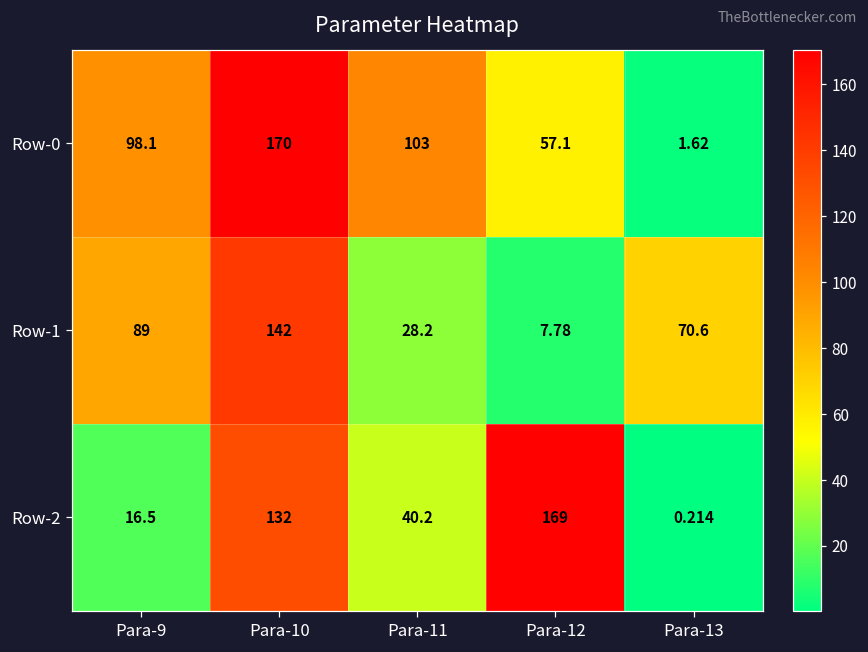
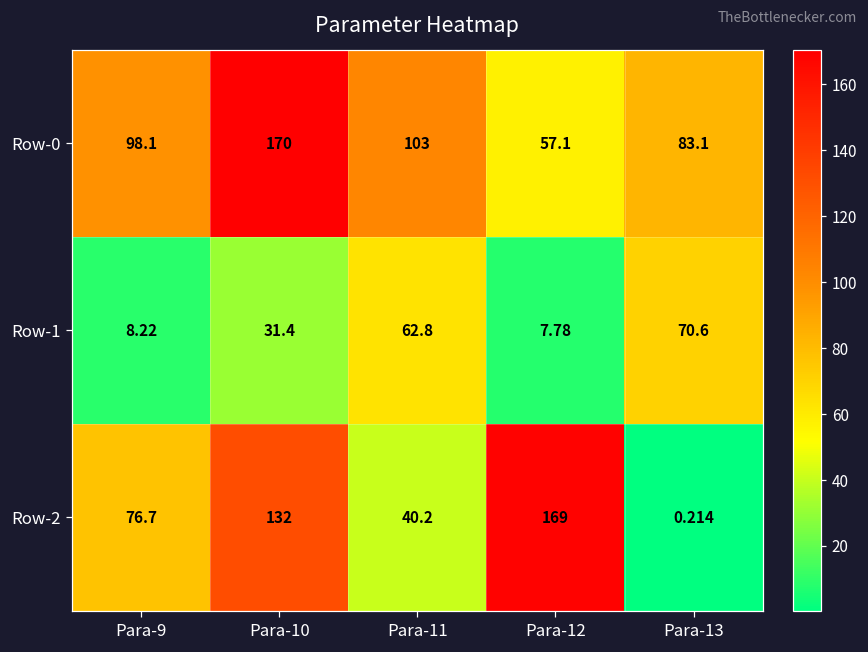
  {
    "Row-0": {
      "Para-9": 98.1,
      "Para-10": 170,
      "Para-11": 103,
      "Para-12": 57.1,
-     "Para-13": 1.62
+     "Para-13": 83.1
    },
    "Row-1": {
-     "Para-9": 89,
-     "Para-10": 142,
-     "Para-11": 28.2,
+     "Para-9": 8.22,
+     "Para-10": 31.4,
+     "Para-11": 62.8,
      "Para-12": 7.78,
      "Para-13": 70.6
    },
    "Row-2": {
-     "Para-9": 16.5,
+     "Para-9": 76.7,
      "Para-10": 132,
      "Para-11": 40.2,
      "Para-12": 169,
      "Para-13": 0.214
    }
  }
